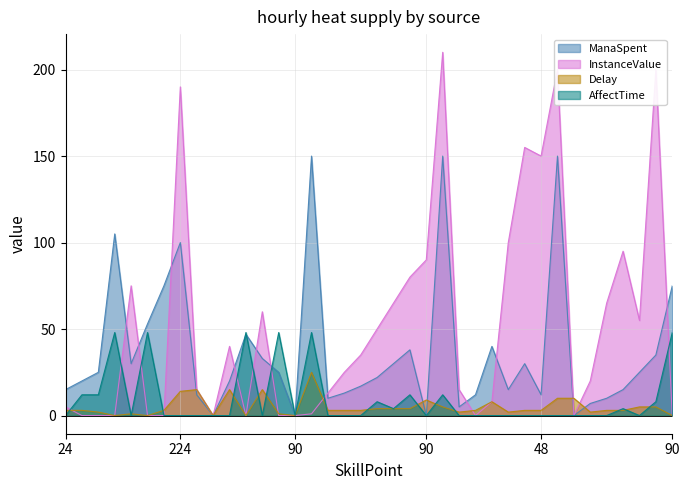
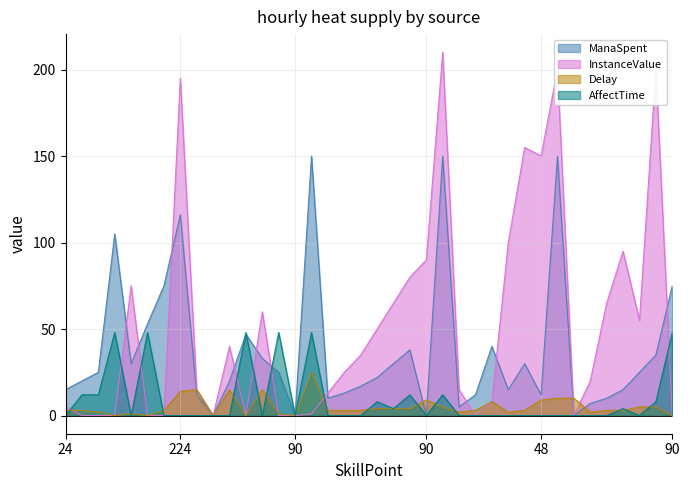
  {
    "ManaSpent": {
-     "224": 100,
+     "224": 116,
      "48": 12
    },
    "InstanceValue": {
-     "224": 190,
+     "224": 195,
      "48": 150
    },
    "Delay": {
      "224": 14,
-     "48": 3
+     "48": 9
    },
    "AffectTime": {
      "224": 0,
      "48": 0
    }
  }
